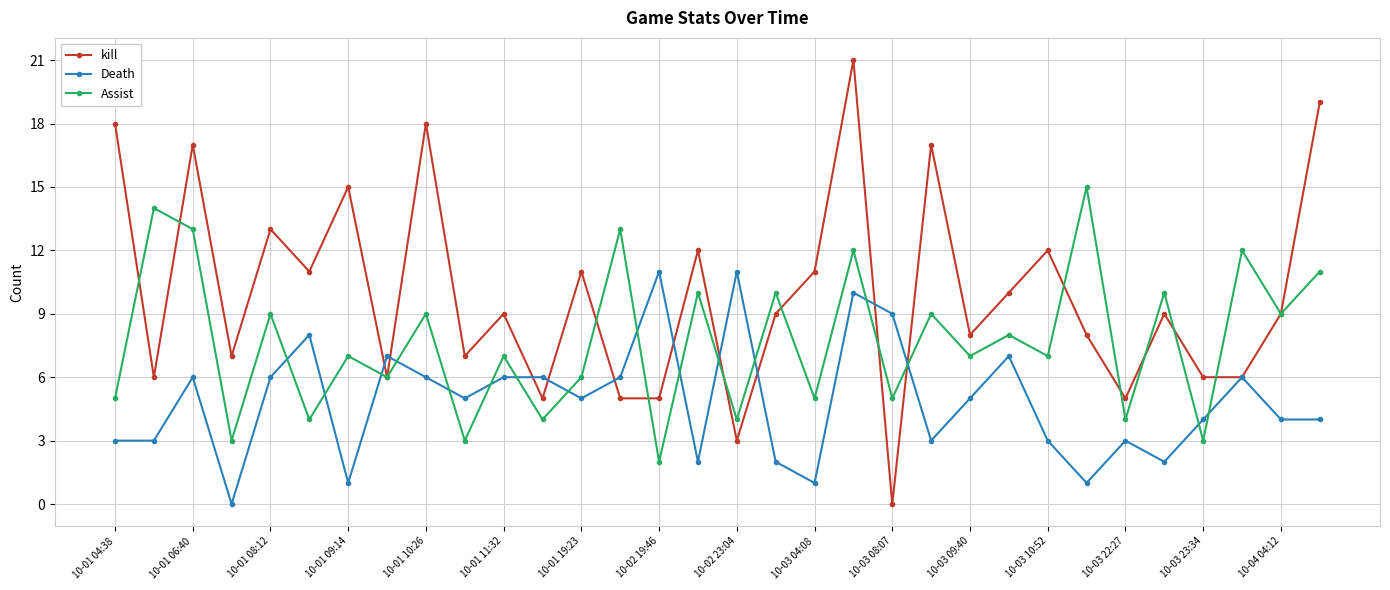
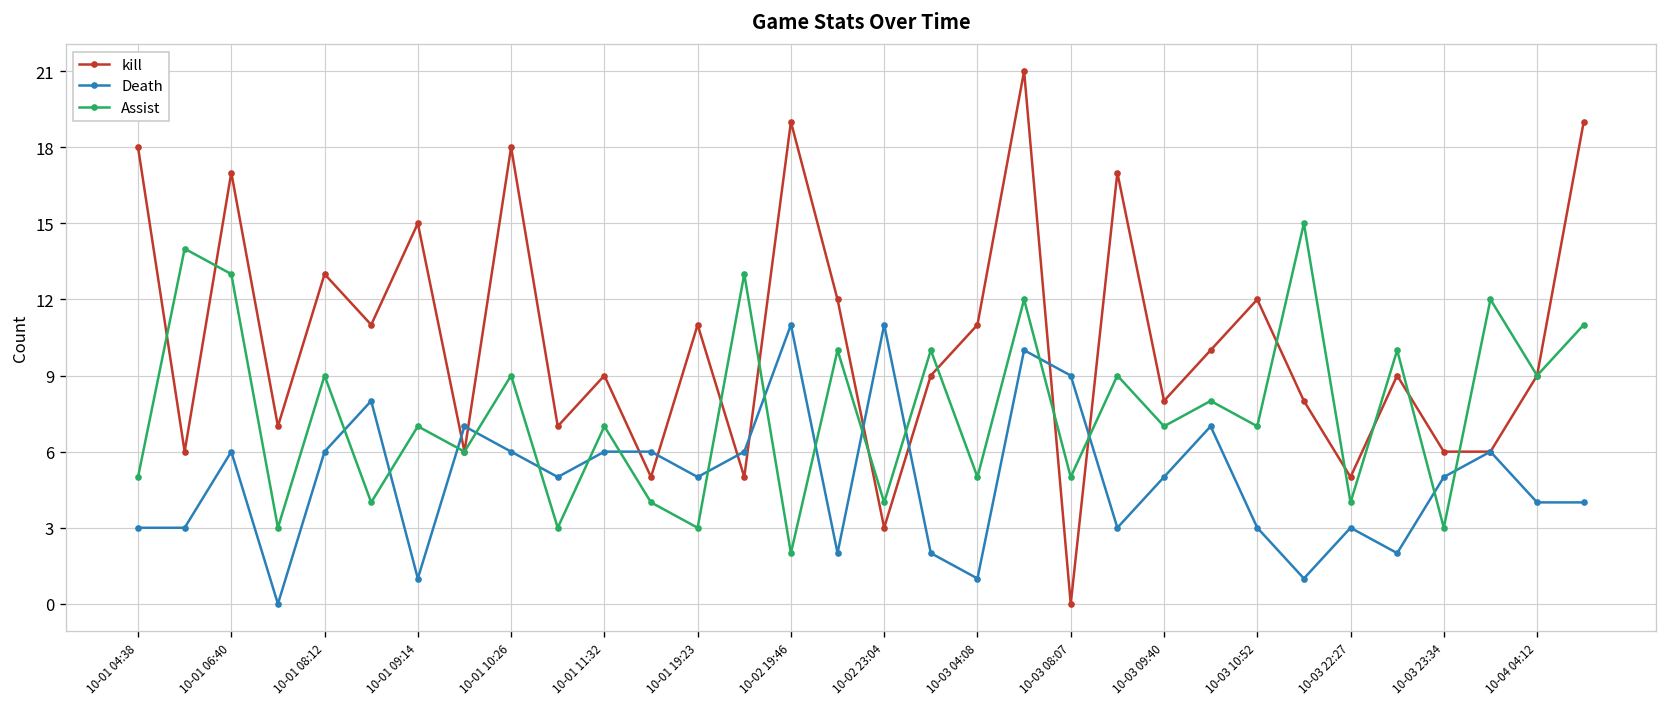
  {
    "kill": {
      "10-01 04:38": 18,
      "10-01 06:40": 17,
      "10-01 08:12": 13,
      "10-01 09:14": 15,
      "10-01 10:26": 18,
      "10-01 11:32": 9,
      "10-01 19:23": 11,
-     "10-02 19:46": 5,
+     "10-02 19:46": 19,
      "10-02 23:04": 3,
      "10-03 04:08": 11,
      "10-03 08:07": 0,
      "10-03 09:40": 8,
      "10-03 10:52": 12,
      "10-03 22:27": 5,
      "10-03 23:34": 6
    },
    "Death": {
      "10-01 04:38": 3,
      "10-01 06:40": 6,
      "10-01 08:12": 6,
      "10-01 09:14": 1,
      "10-01 10:26": 6,
      "10-01 11:32": 6,
      "10-01 19:23": 5,
      "10-02 19:46": 11,
      "10-02 23:04": 11,
      "10-03 04:08": 1,
      "10-03 08:07": 9,
      "10-03 09:40": 5,
      "10-03 10:52": 3,
      "10-03 22:27": 3,
-     "10-03 23:34": 4,
+     "10-03 23:34": 5,
      "10-04 04:12": 4
    },
    "Assist": {
      "10-01 04:38": 5,
      "10-01 06:40": 13,
      "10-01 08:12": 9,
      "10-01 09:14": 7,
      "10-01 10:26": 9,
      "10-01 11:32": 7,
-     "10-01 19:23": 6,
+     "10-01 19:23": 3,
      "10-02 19:46": 2,
      "10-02 23:04": 4,
      "10-03 04:08": 5,
      "10-03 08:07": 5,
      "10-03 09:40": 7,
      "10-03 10:52": 7,
      "10-03 22:27": 4,
      "10-03 23:34": 3
    }
  }
